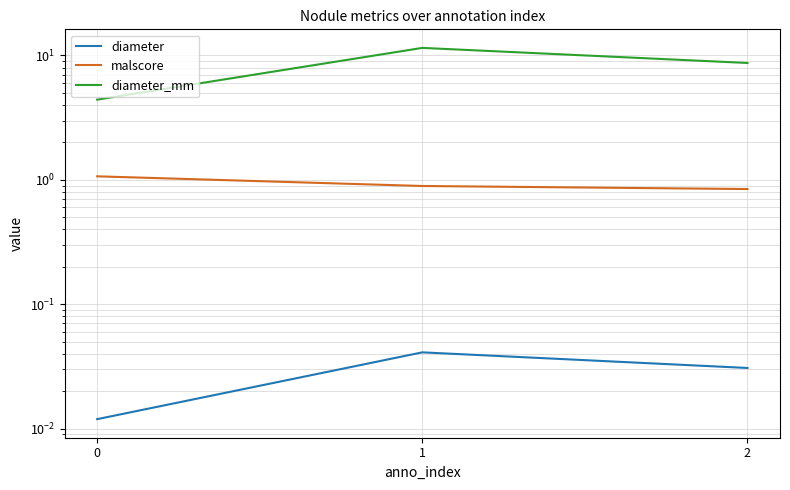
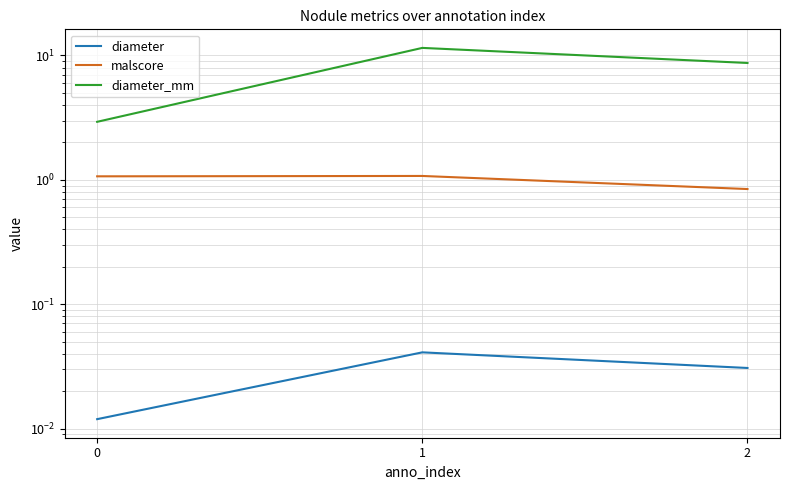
  {
    "diameter": {
      "0": 0.012,
      "1": 0.041,
      "2": 0.031
    },
    "malscore": {
      "0": 1.1,
-     "1": 0.9,
+     "1": 1.1,
      "2": 0.8
    },
    "diameter_mm": {
-     "0": 4.4,
+     "0": 2.9,
      "1": 12,
      "2": 9
    }
  }
